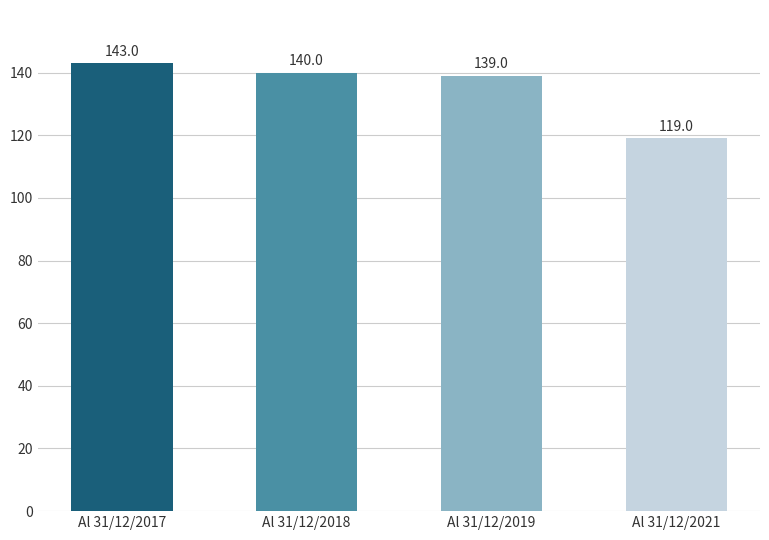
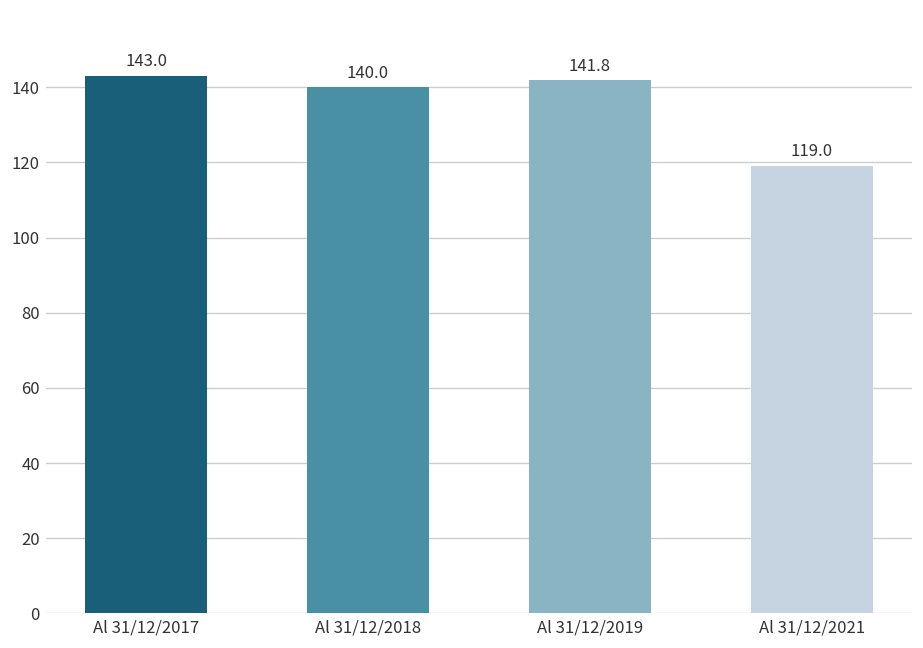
  {
    "Al 31/12/2017": 143.0,
    "Al 31/12/2018": 140.0,
-   "Al 31/12/2019": 139.0,
+   "Al 31/12/2019": 141.8,
    "Al 31/12/2021": 119.0
  }
